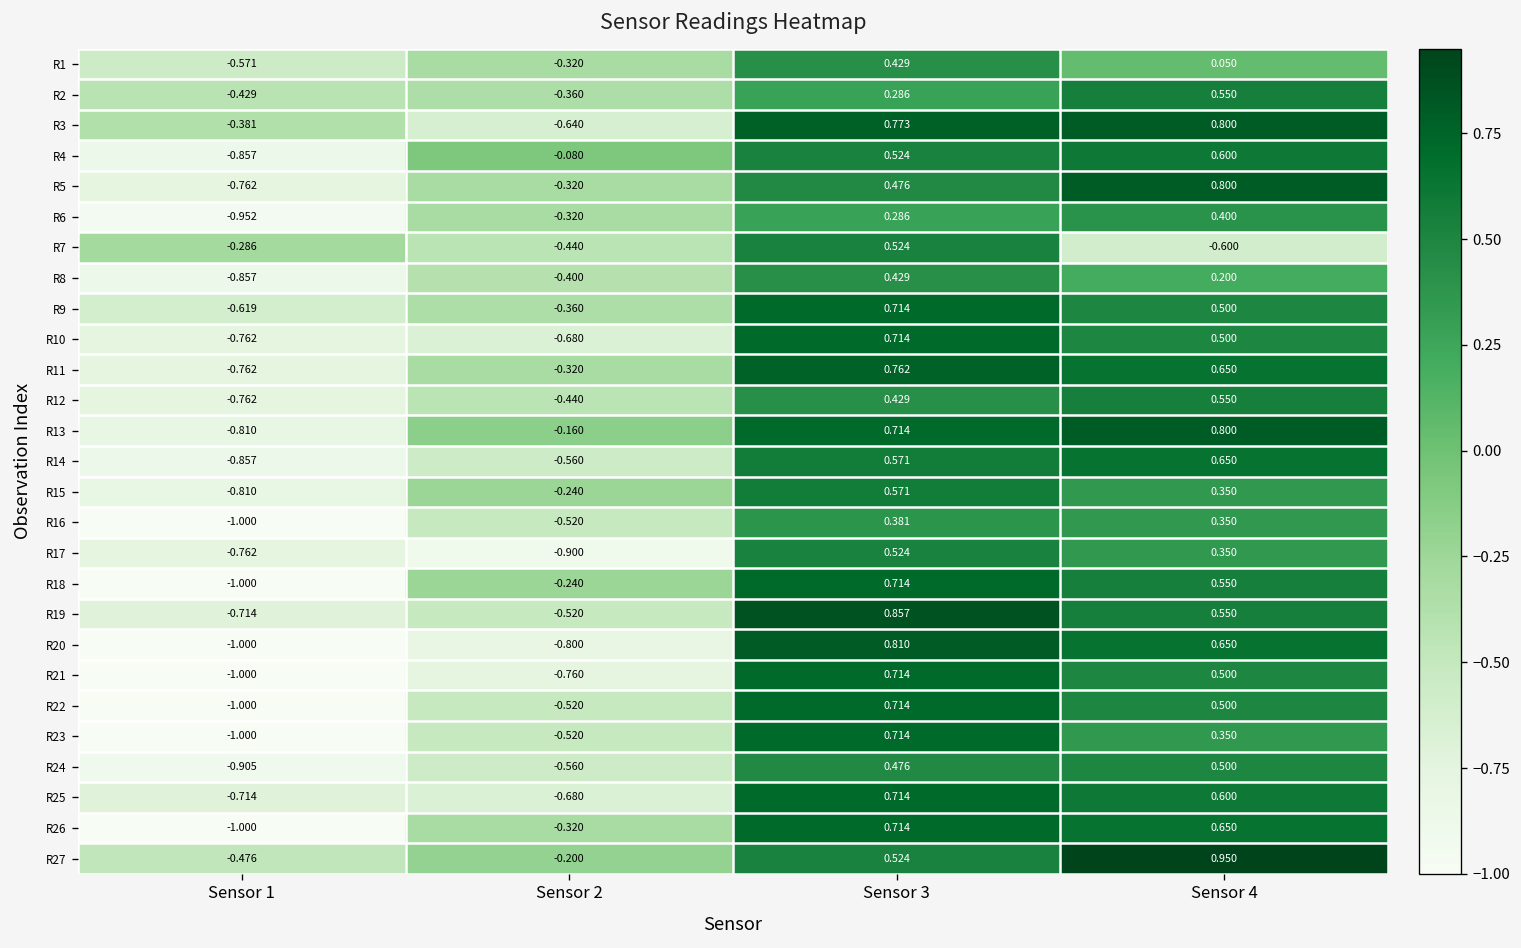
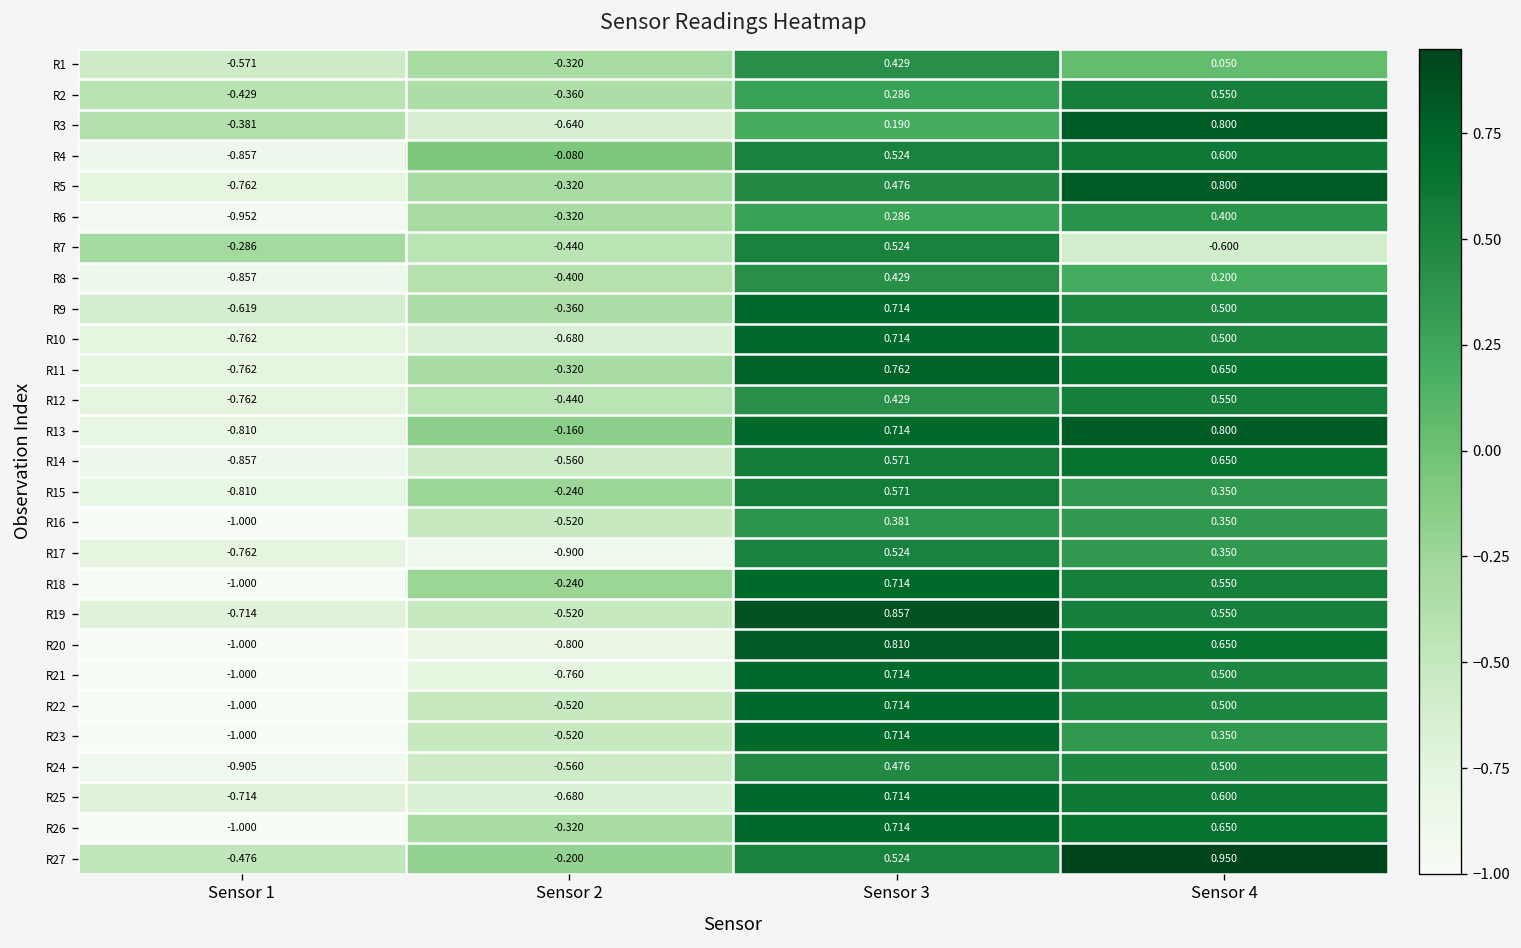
  {
    "R1": {
      "Sensor 1": -0.571,
      "Sensor 2": -0.320,
      "Sensor 3": 0.429,
      "Sensor 4": 0.050
    },
    "R2": {
      "Sensor 1": -0.429,
      "Sensor 2": -0.360,
      "Sensor 3": 0.286,
      "Sensor 4": 0.550
    },
    "R3": {
      "Sensor 1": -0.381,
      "Sensor 2": -0.640,
-     "Sensor 3": 0.773,
+     "Sensor 3": 0.190,
      "Sensor 4": 0.800
    },
    "R4": {
      "Sensor 1": -0.857,
      "Sensor 2": -0.080,
      "Sensor 3": 0.524,
      "Sensor 4": 0.600
    },
    "R5": {
      "Sensor 1": -0.762,
      "Sensor 2": -0.320,
      "Sensor 3": 0.476,
      "Sensor 4": 0.800
    },
    "R6": {
      "Sensor 1": -0.952,
      "Sensor 2": -0.320,
      "Sensor 3": 0.286,
      "Sensor 4": 0.400
    },
    "R7": {
      "Sensor 1": -0.286,
      "Sensor 2": -0.440,
      "Sensor 3": 0.524,
      "Sensor 4": -0.600
    },
    "R8": {
      "Sensor 1": -0.857,
      "Sensor 2": -0.400,
      "Sensor 3": 0.429,
      "Sensor 4": 0.200
    },
    "R9": {
      "Sensor 1": -0.619,
      "Sensor 2": -0.360,
      "Sensor 3": 0.714,
      "Sensor 4": 0.500
    },
    "R10": {
      "Sensor 1": -0.762,
      "Sensor 2": -0.680,
      "Sensor 3": 0.714,
      "Sensor 4": 0.500
    },
    "R11": {
      "Sensor 1": -0.762,
      "Sensor 2": -0.320,
      "Sensor 3": 0.762,
      "Sensor 4": 0.650
    },
    "R12": {
      "Sensor 1": -0.762,
      "Sensor 2": -0.440,
      "Sensor 3": 0.429,
      "Sensor 4": 0.550
    },
    "R13": {
      "Sensor 1": -0.810,
      "Sensor 2": -0.160,
      "Sensor 3": 0.714,
      "Sensor 4": 0.800
    },
    "R14": {
      "Sensor 1": -0.857,
      "Sensor 2": -0.560,
      "Sensor 3": 0.571,
      "Sensor 4": 0.650
    },
    "R15": {
      "Sensor 1": -0.810,
      "Sensor 2": -0.240,
      "Sensor 3": 0.571,
      "Sensor 4": 0.350
    },
    "R16": {
      "Sensor 1": -1.000,
      "Sensor 2": -0.520,
      "Sensor 3": 0.381,
      "Sensor 4": 0.350
    },
    "R17": {
      "Sensor 1": -0.762,
      "Sensor 2": -0.900,
      "Sensor 3": 0.524,
      "Sensor 4": 0.350
    },
    "R18": {
      "Sensor 1": -1.000,
      "Sensor 2": -0.240,
      "Sensor 3": 0.714,
      "Sensor 4": 0.550
    },
    "R19": {
      "Sensor 1": -0.714,
      "Sensor 2": -0.520,
      "Sensor 3": 0.857,
      "Sensor 4": 0.550
    },
    "R20": {
      "Sensor 1": -1.000,
      "Sensor 2": -0.800,
      "Sensor 3": 0.810,
      "Sensor 4": 0.650
    },
    "R21": {
      "Sensor 1": -1.000,
      "Sensor 2": -0.760,
      "Sensor 3": 0.714,
      "Sensor 4": 0.500
    },
    "R22": {
      "Sensor 1": -1.000,
      "Sensor 2": -0.520,
      "Sensor 3": 0.714,
      "Sensor 4": 0.500
    },
    "R23": {
      "Sensor 1": -1.000,
      "Sensor 2": -0.520,
      "Sensor 3": 0.714,
      "Sensor 4": 0.350
    },
    "R24": {
      "Sensor 1": -0.905,
      "Sensor 2": -0.560,
      "Sensor 3": 0.476,
      "Sensor 4": 0.500
    },
    "R25": {
      "Sensor 1": -0.714,
      "Sensor 2": -0.680,
      "Sensor 3": 0.714,
      "Sensor 4": 0.600
    },
    "R26": {
      "Sensor 1": -1.000,
      "Sensor 2": -0.320,
      "Sensor 3": 0.714,
      "Sensor 4": 0.650
    },
    "R27": {
      "Sensor 1": -0.476,
      "Sensor 2": -0.200,
      "Sensor 3": 0.524,
      "Sensor 4": 0.950
    }
  }
